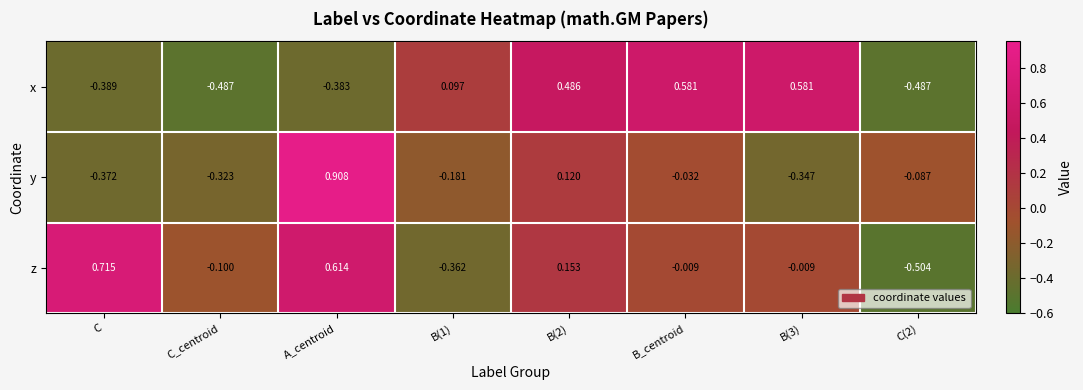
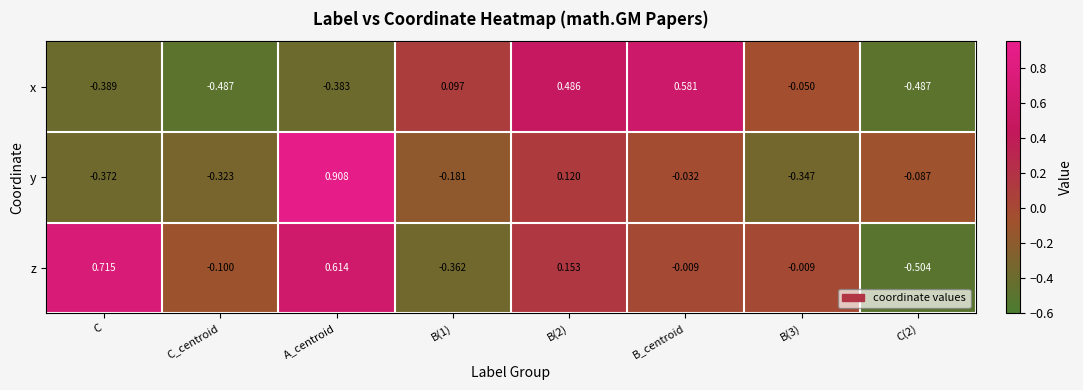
  {
    "x": {
      "C": -0.389,
      "C_centroid": -0.487,
      "A_centroid": -0.383,
      "B(1)": 0.097,
      "B(2)": 0.486,
      "B_centroid": 0.581,
-     "B(3)": 0.581,
+     "B(3)": -0.050,
      "C(2)": -0.487
    },
    "y": {
      "C": -0.372,
      "C_centroid": -0.323,
      "A_centroid": 0.908,
      "B(1)": -0.181,
      "B(2)": 0.120,
      "B_centroid": -0.032,
      "B(3)": -0.347,
      "C(2)": -0.087
    },
    "z": {
      "C": 0.715,
      "C_centroid": -0.100,
      "A_centroid": 0.614,
      "B(1)": -0.362,
      "B(2)": 0.153,
      "B_centroid": -0.009,
      "B(3)": -0.009,
      "C(2)": -0.504
    }
  }
